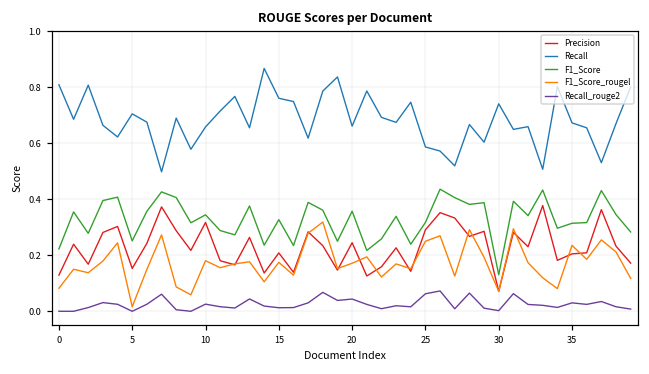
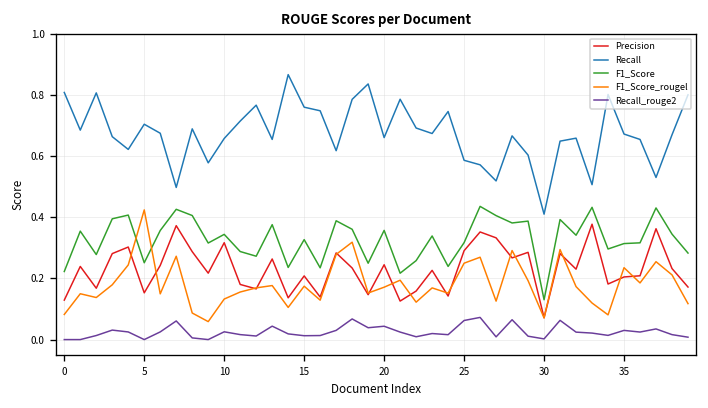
  {
    "Precision": {
      "0": 0.13,
      "5": 0.15,
      "10": 0.32,
      "15": 0.21,
      "20": 0.24,
      "25": 0.29,
      "35": 0.20
    },
    "Recall": {
      "0": 0.81,
      "5": 0.70,
      "10": 0.66,
      "15": 0.76,
      "20": 0.66,
      "25": 0.59,
-     "30": 0.74,
+     "30": 0.41,
      "35": 0.67
    },
    "F1_Score": {
      "0": 0.22,
      "5": 0.25,
      "10": 0.34,
      "15": 0.33,
      "20": 0.36,
      "25": 0.32,
      "30": 0.13,
      "35": 0.31
    },
    "F1_Score_rougel": {
      "0": 0.08,
-     "5": 0.02,
-     "10": 0.18,
+     "5": 0.42,
+     "10": 0.13,
      "15": 0.17,
      "20": 0.17,
      "25": 0.25,
      "35": 0.24
    },
    "Recall_rouge2": {
      "0": 0.00,
      "5": 0.00,
      "10": 0.03,
      "15": 0.01,
      "20": 0.04,
      "25": 0.06,
      "30": 0.00,
      "35": 0.03
    }
  }
